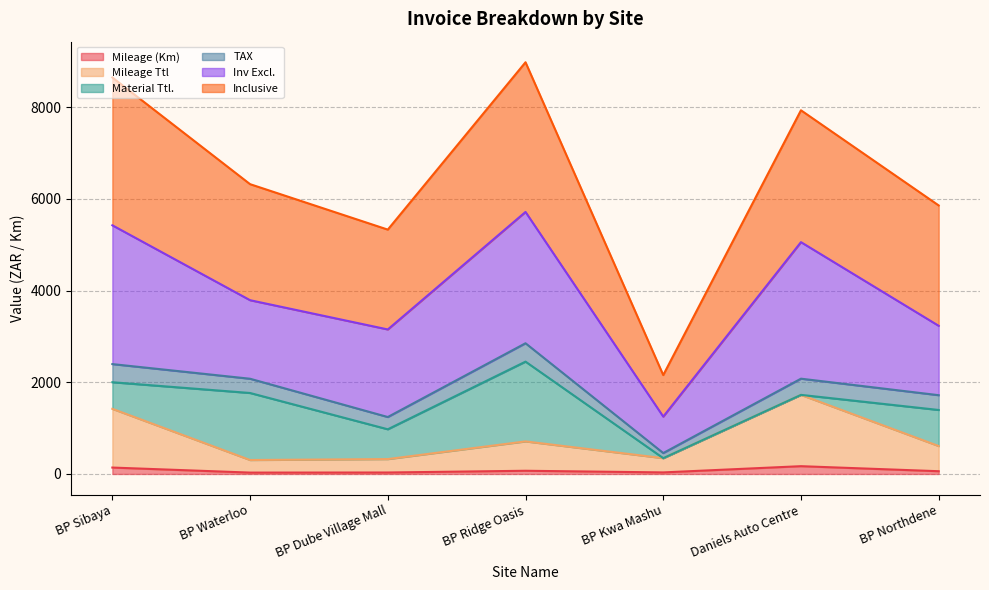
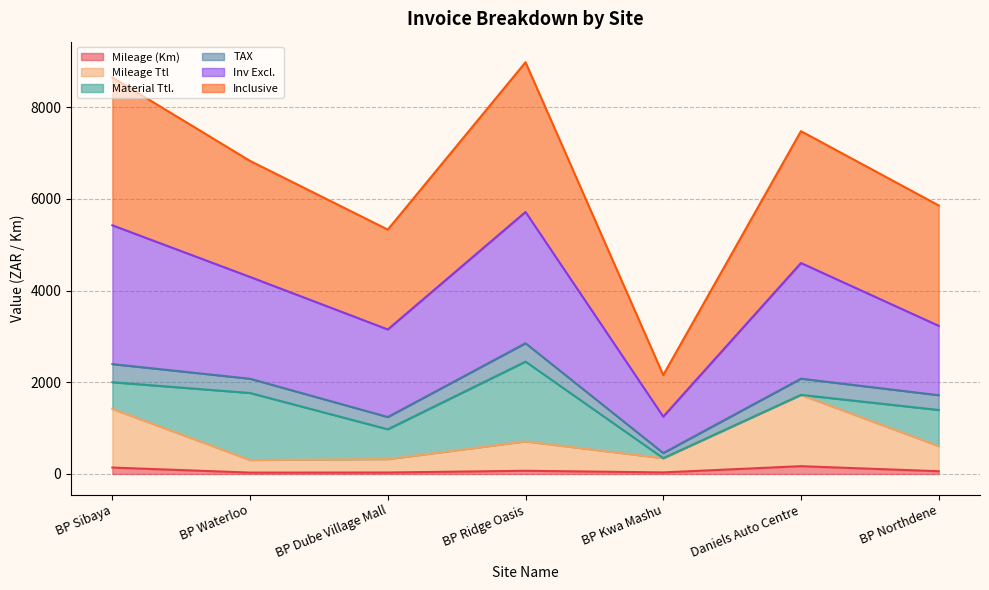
  {
    "Mileage Ttl": {
      "BP Sibaya": 1300,
      "BP Waterloo": 300,
      "BP Dube Village Mall": 300,
      "BP Ridge Oasis": 600,
      "BP Northdene": 500
    },
    "Inv Excl.": {
      "BP Sibaya": 3000,
-     "BP Waterloo": 1700,
+     "BP Waterloo": 2200,
      "BP Dube Village Mall": 1900,
      "BP Ridge Oasis": 2900,
      "BP Kwa Mashu": 800,
-     "Daniels Auto Centre": 3000,
+     "Daniels Auto Centre": 2500,
      "BP Northdene": 1500
    }
  }
